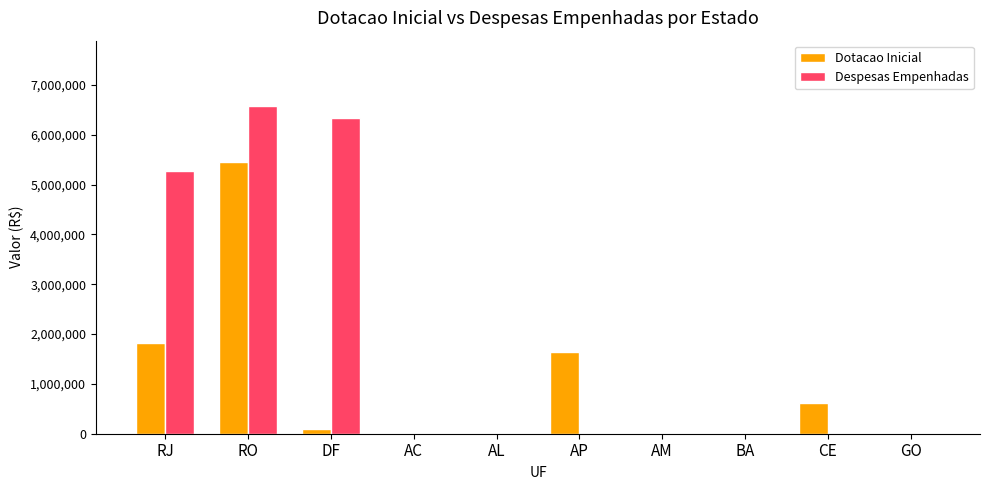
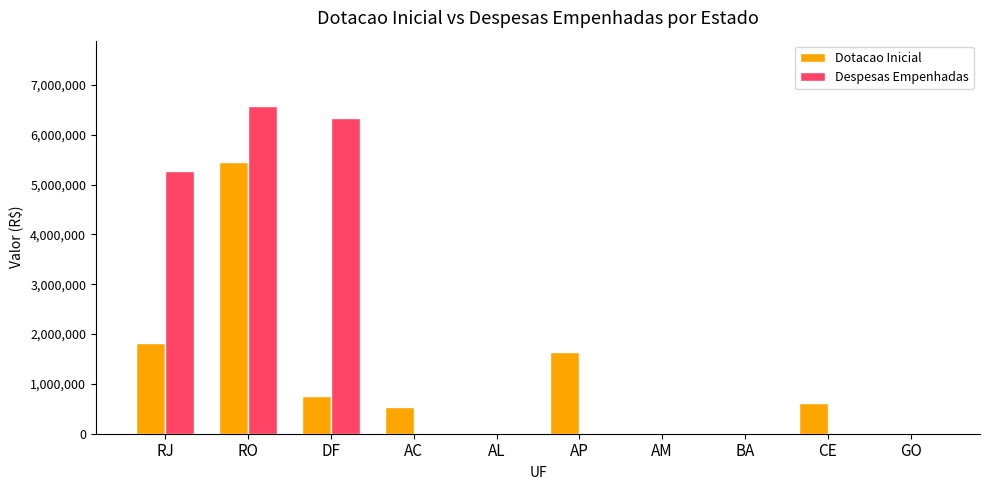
  {
    "Dotacao Inicial": {
      "RJ": "1,800,000",
      "RO": "5,500,000",
-     "DF": "100,000",
-     "AC": "0",
+     "DF": "800,000",
+     "AC": "500,000",
      "AL": "0",
      "AP": "1,600,000",
      "AM": "0",
      "BA": "0",
      "CE": "600,000",
      "GO": "0"
    },
    "Despesas Empenhadas": {
      "RJ": "5,300,000",
      "RO": "6,600,000",
      "DF": "6,300,000",
      "AC": "0",
      "AL": "0",
      "AP": "0",
      "AM": "0",
      "BA": "0",
      "CE": "0",
      "GO": "0"
    }
  }
